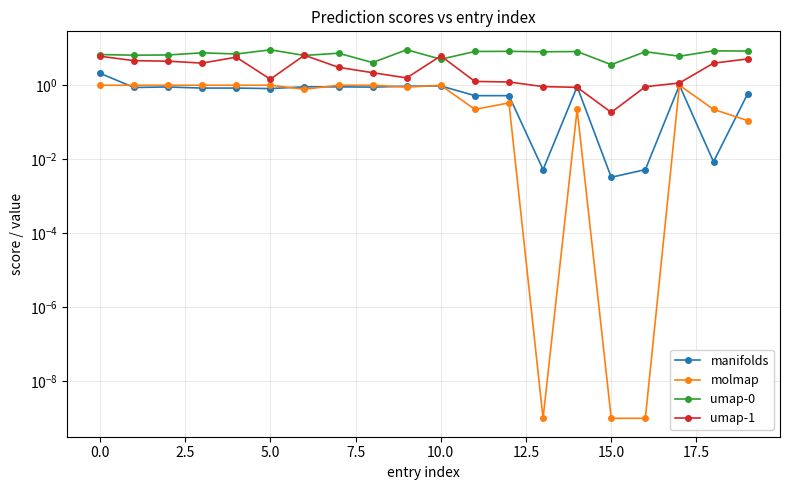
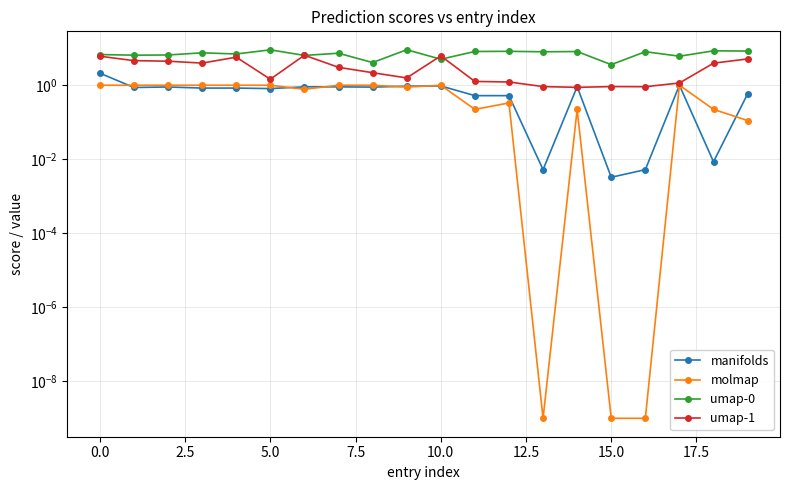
  {
    "manifolds": {
      "0.0": 2,
      "5.0": 0.8,
      "15.0": 0.003
    },
    "molmap": {
      "0.0": 1.0,
      "5.0": 1.0,
      "15.0": 0.0000000010
    },
    "umap-0": {
      "5.0": 9,
      "10.0": 5,
      "15.0": 4
    },
    "umap-1": {
      "5.0": 1.5,
      "10.0": 6,
-     "15.0": 0.2
+     "15.0": 0.9
    }
  }
